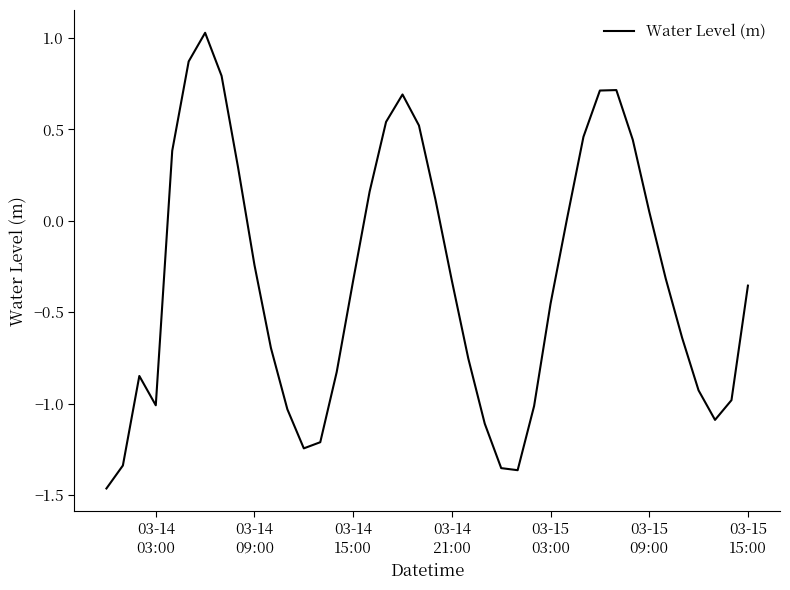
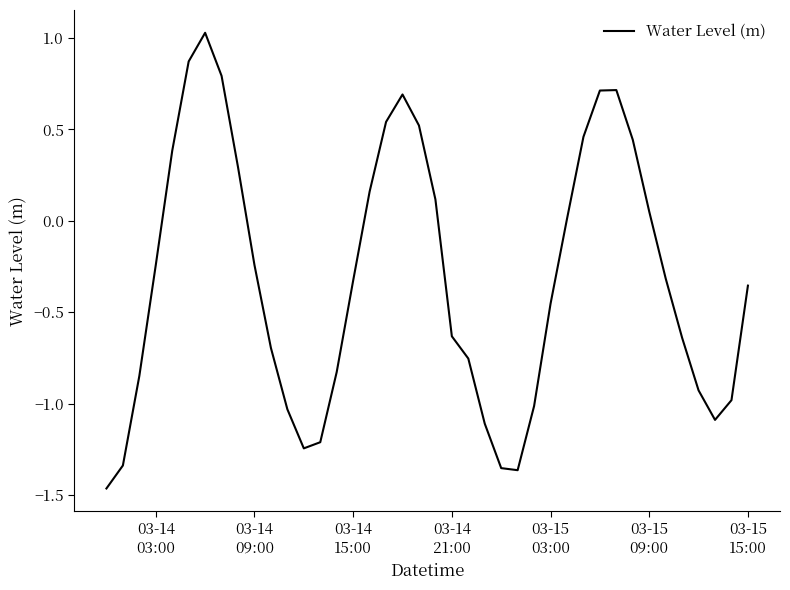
  {
-   "03-14 03:00": -1.01,
+   "03-14 03:00": -0.24,
    "03-14 09:00": -0.24,
    "03-14 15:00": -0.33,
-   "03-14 21:00": -0.33,
+   "03-14 21:00": -0.63,
    "03-15 03:00": -0.45,
    "03-15 09:00": 0.05,
    "03-15 15:00": -0.35
  }
